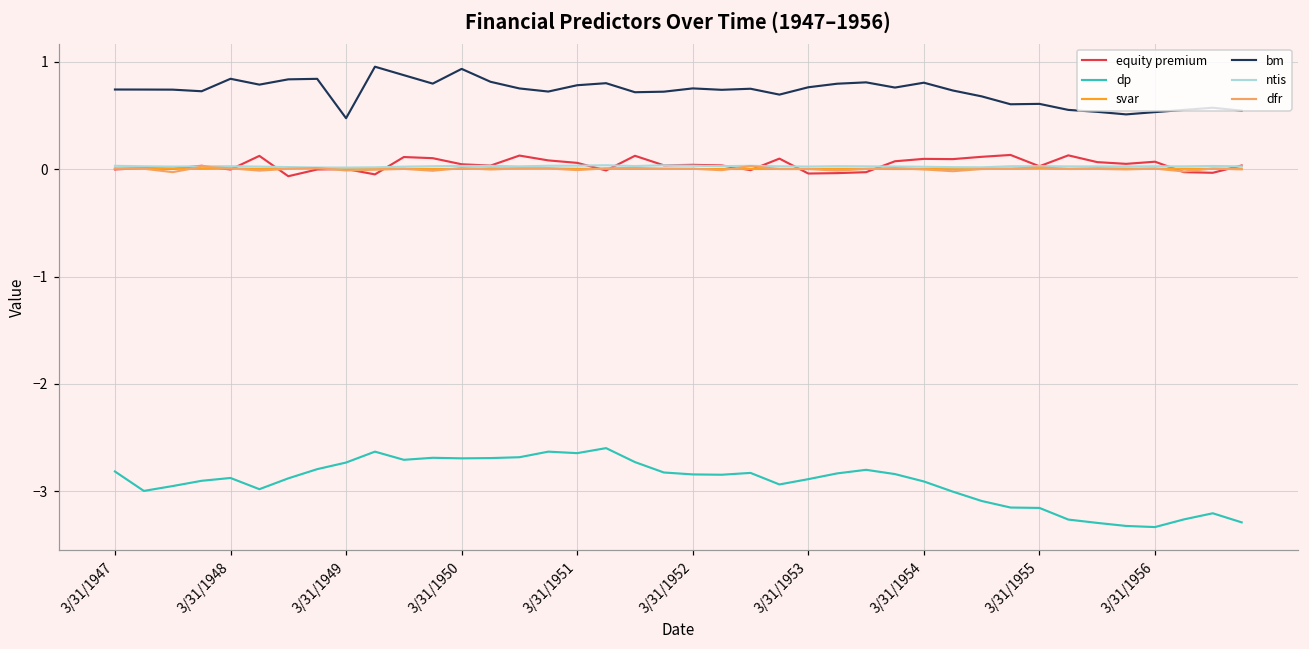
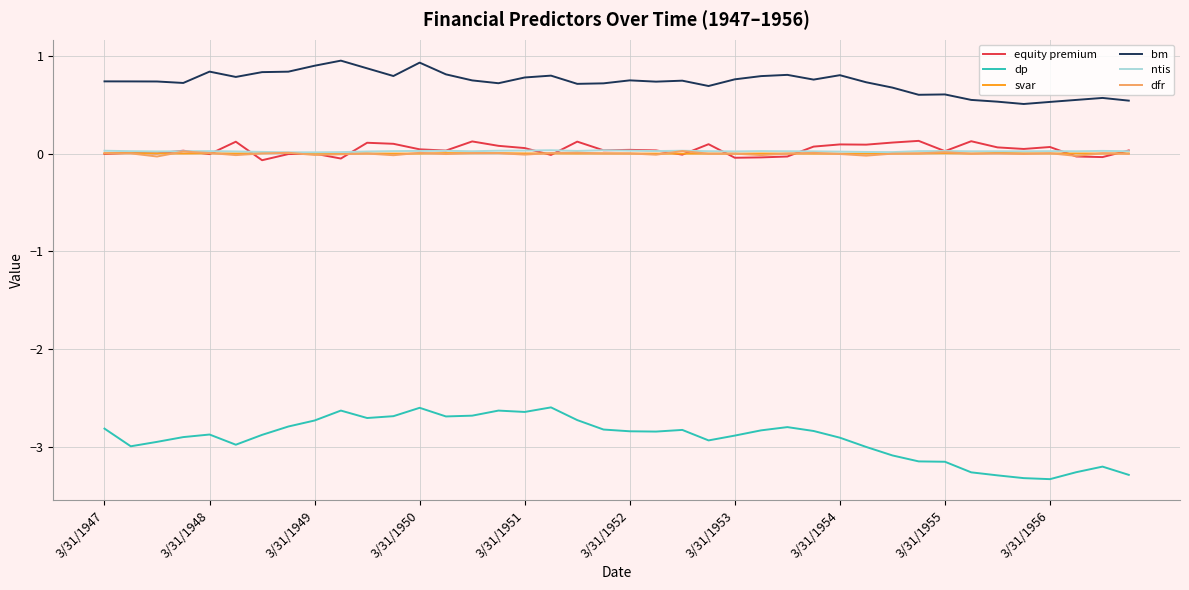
  {
    "equity premium": {
      "3/31/1953": 0.0,
      "3/31/1954": 0.1,
      "3/31/1956": 0.1
    },
    "dp": {
      "3/31/1947": -2.8,
      "3/31/1948": -2.9,
      "3/31/1949": -2.7,
-     "3/31/1950": -2.7,
+     "3/31/1950": -2.6,
      "3/31/1951": -2.6,
      "3/31/1952": -2.8,
      "3/31/1953": -2.9,
      "3/31/1954": -2.9,
      "3/31/1955": -3.2,
      "3/31/1956": -3.3
    },
    "bm": {
      "3/31/1947": 0.7,
      "3/31/1948": 0.8,
-     "3/31/1949": 0.5,
+     "3/31/1949": 0.9,
      "3/31/1950": 0.9,
      "3/31/1951": 0.8,
      "3/31/1952": 0.8,
      "3/31/1953": 0.8,
      "3/31/1954": 0.8,
      "3/31/1955": 0.6,
      "3/31/1956": 0.5
    }
  }
